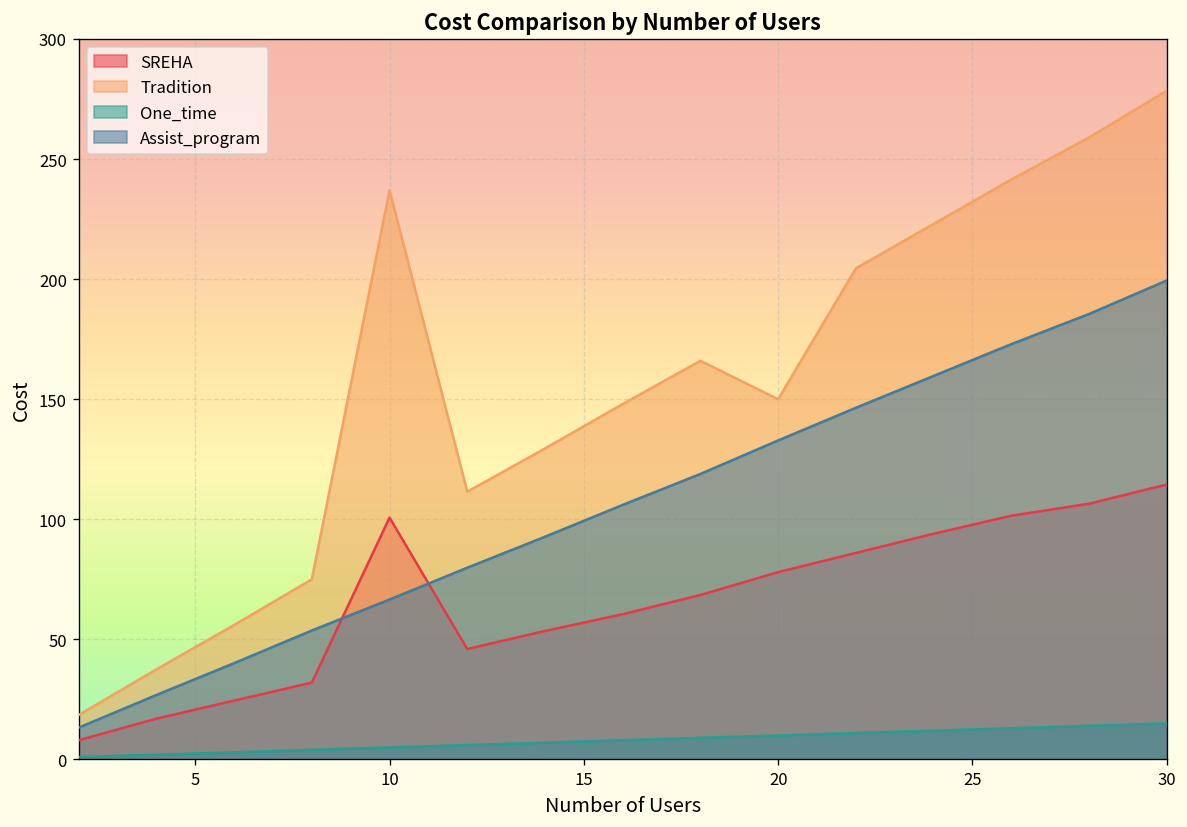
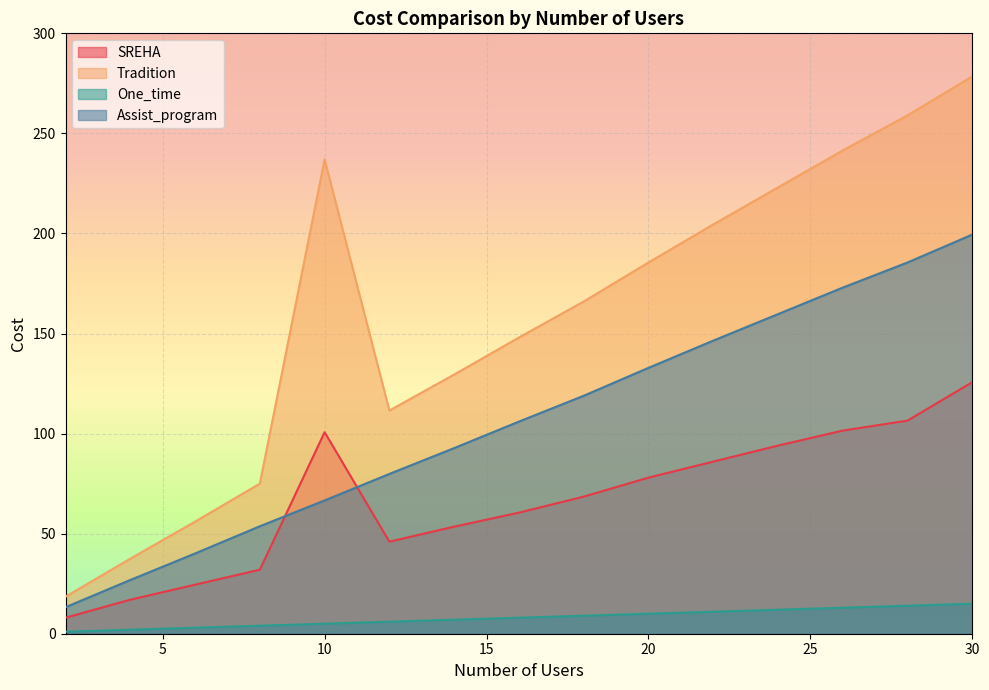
  {
    "SREHA": {
      "10": 101,
      "20": 78,
-     "30": 115
+     "30": 126
    },
    "Tradition": {
      "10": 237,
-     "20": 150,
+     "20": 186,
      "30": 279
    }
  }
